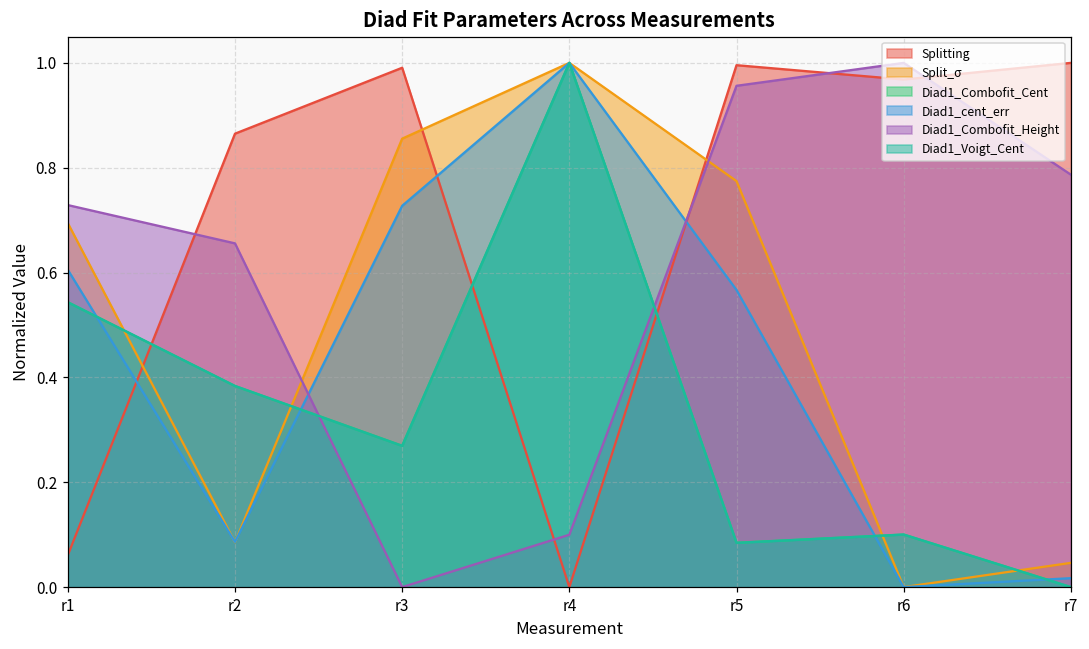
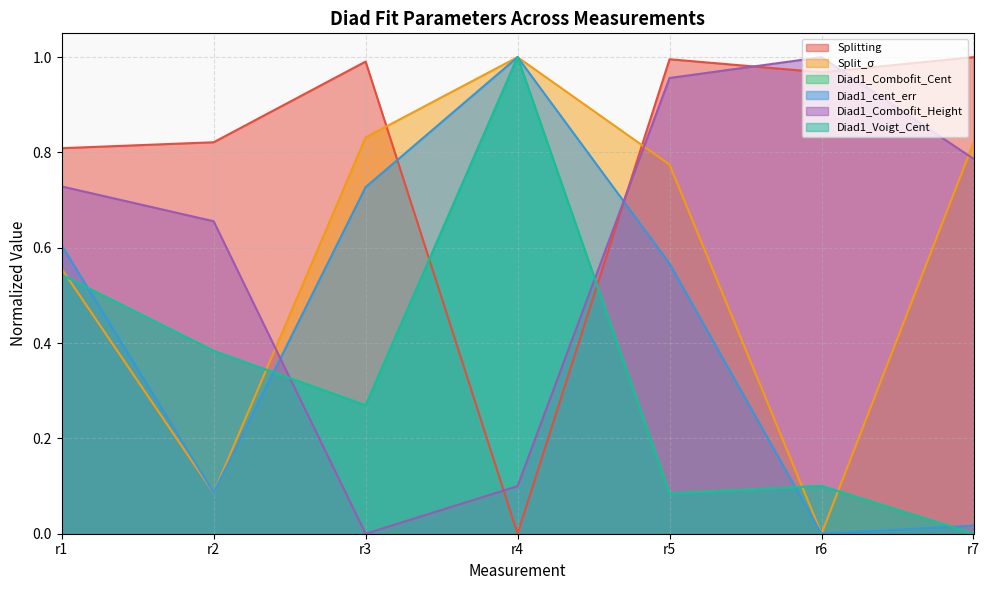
  {
    "Splitting": {
-     "r1": 0.06,
-     "r2": 0.86,
+     "r1": 0.81,
+     "r2": 0.82,
      "r3": 0.99,
      "r4": 0.00,
      "r5": 1.00,
      "r7": 1.00
    },
    "Split_σ": {
-     "r1": 0.69,
-     "r3": 0.86,
+     "r1": 0.56,
+     "r3": 0.83,
      "r5": 0.77,
-     "r7": 0.05
+     "r7": 0.82
    },
    "Diad1_Combofit_Height": {
      "r1": 0.73,
      "r2": 0.66,
      "r3": 0.00,
      "r4": 0.10,
      "r5": 0.96,
      "r7": 0.79
    }
  }
